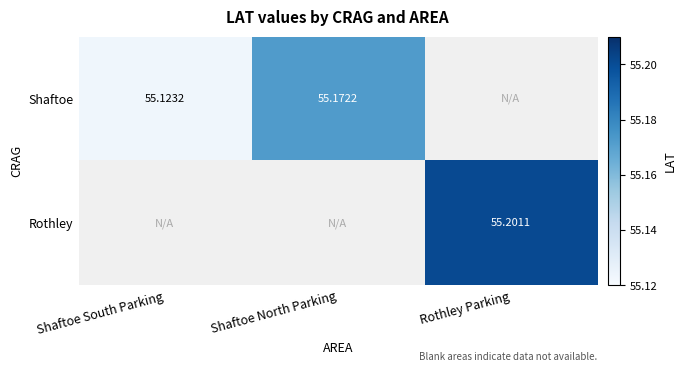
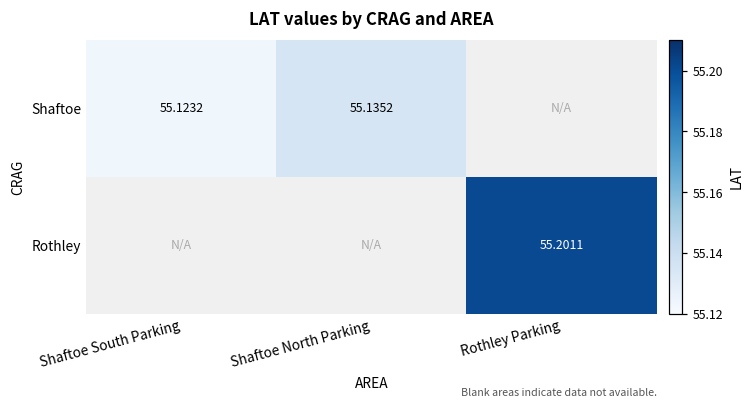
  {
    "Shaftoe": {
      "Shaftoe South Parking": 55.1232,
-     "Shaftoe North Parking": 55.1722
+     "Shaftoe North Parking": 55.1352
    },
    "Rothley": {
      "Rothley Parking": 55.2011
    }
  }
